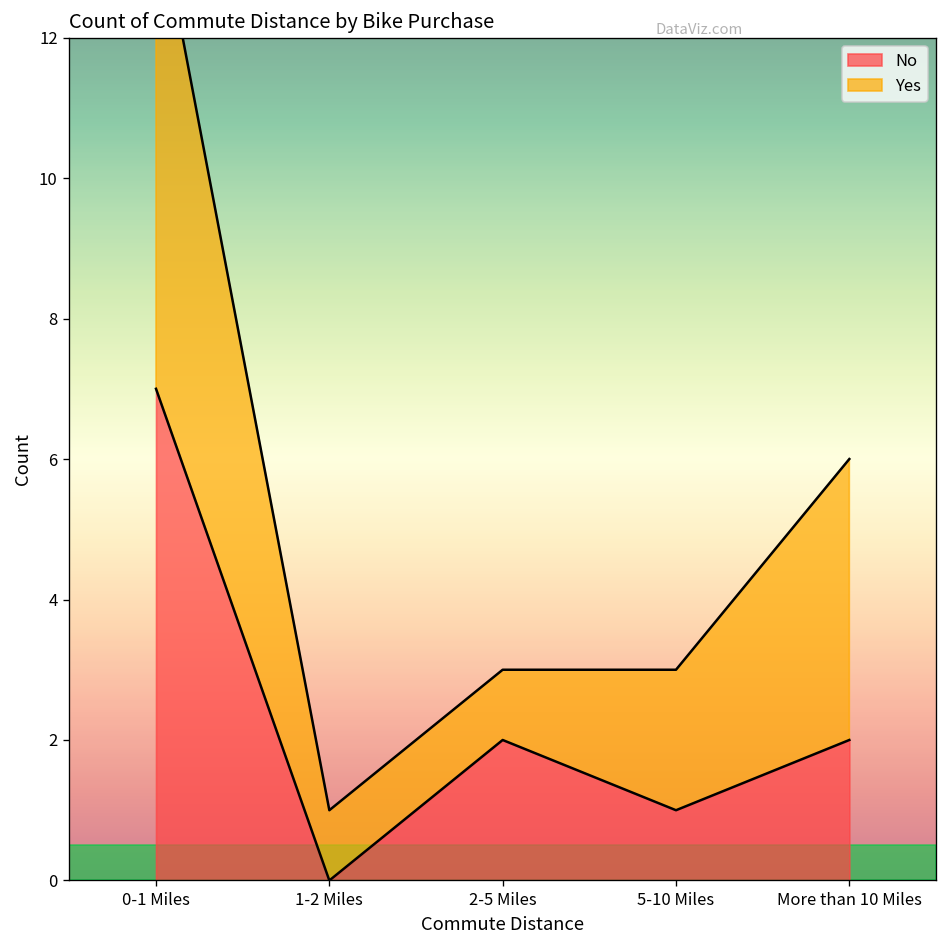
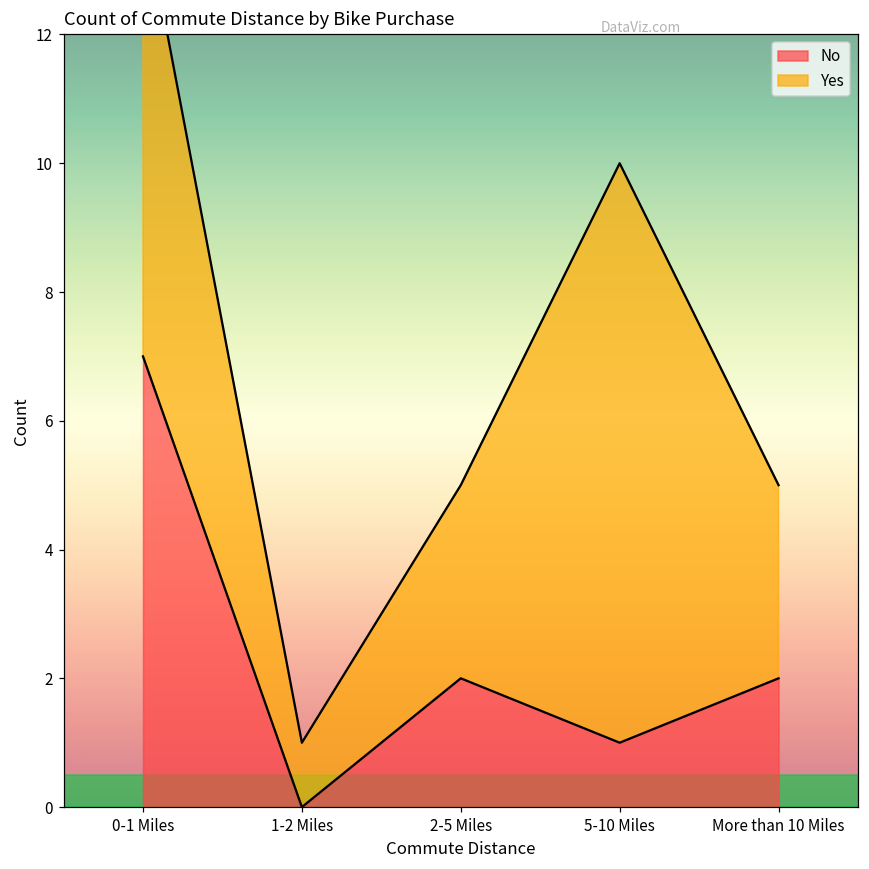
  {
    "No": {
      "0-1 Miles": 7,
      "2-5 Miles": 2,
      "5-10 Miles": 1,
      "More than 10 Miles": 2
    },
    "Yes": {
      "1-2 Miles": 1,
-     "2-5 Miles": 1,
-     "5-10 Miles": 2,
-     "More than 10 Miles": 4
+     "2-5 Miles": 3,
+     "5-10 Miles": 9,
+     "More than 10 Miles": 3
    }
  }
